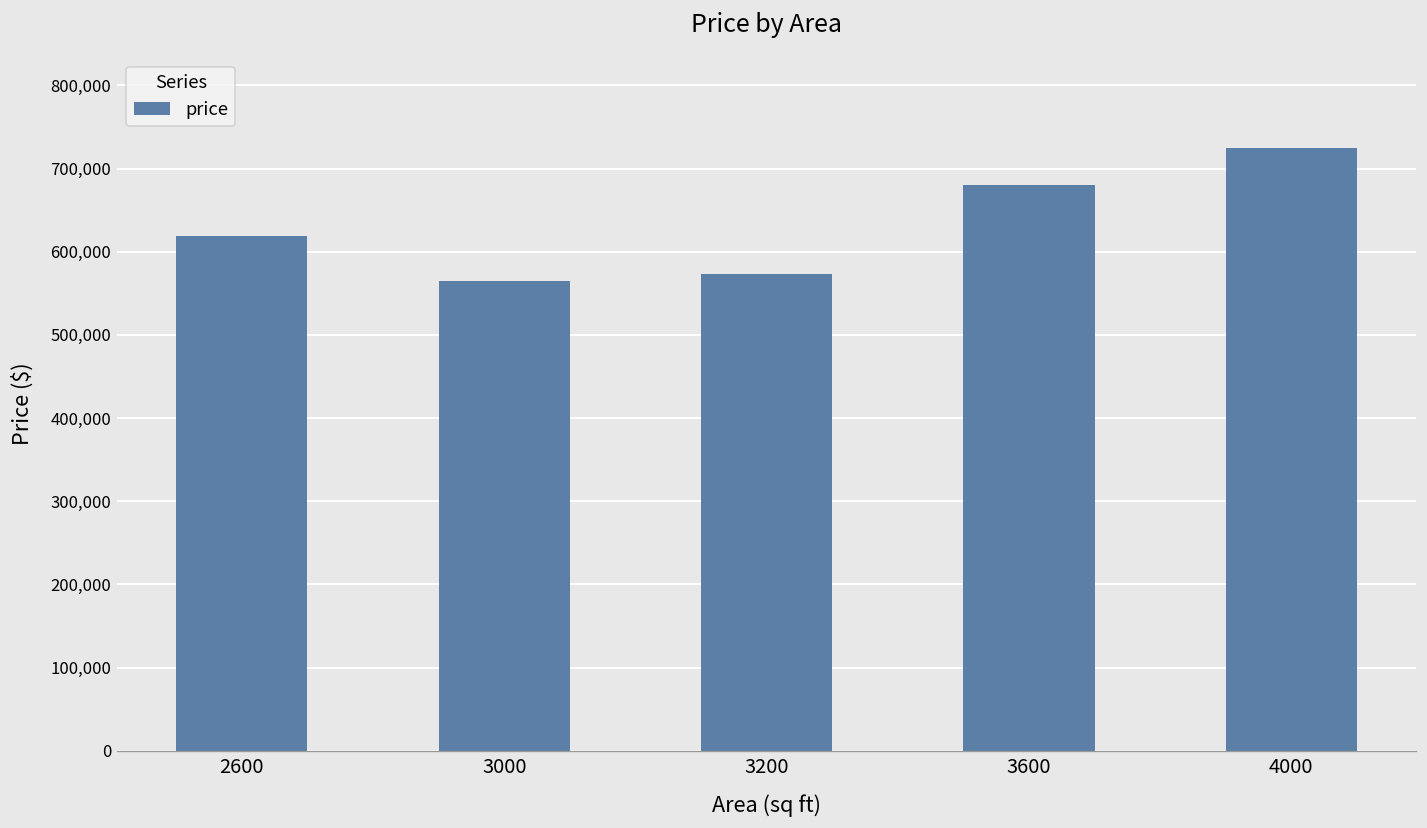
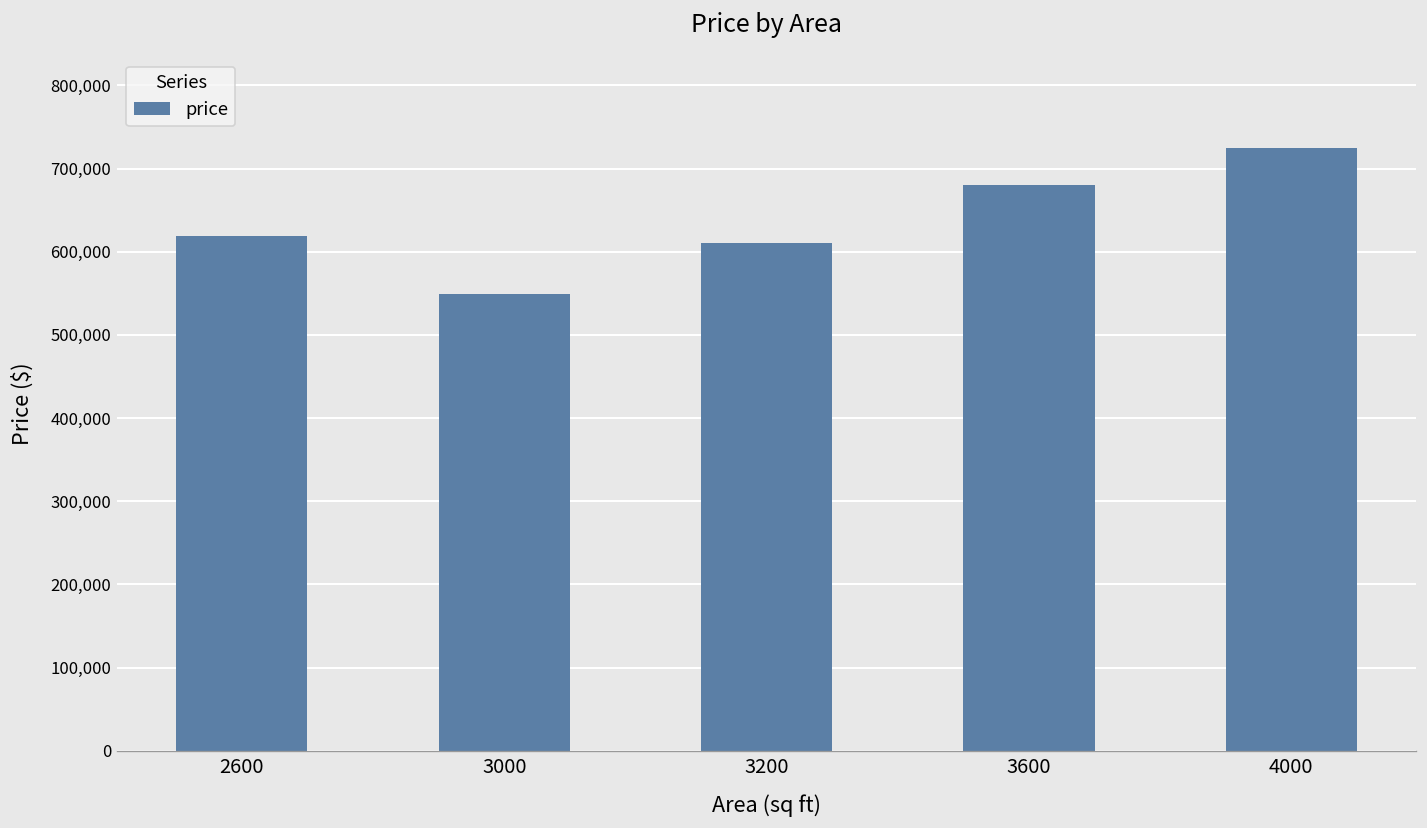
  {
    "2600": "620,000",
-   "3000": "570,000",
-   "3200": "570,000",
+   "3000": "550,000",
+   "3200": "610,000",
    "3600": "680,000",
    "4000": "730,000"
  }
